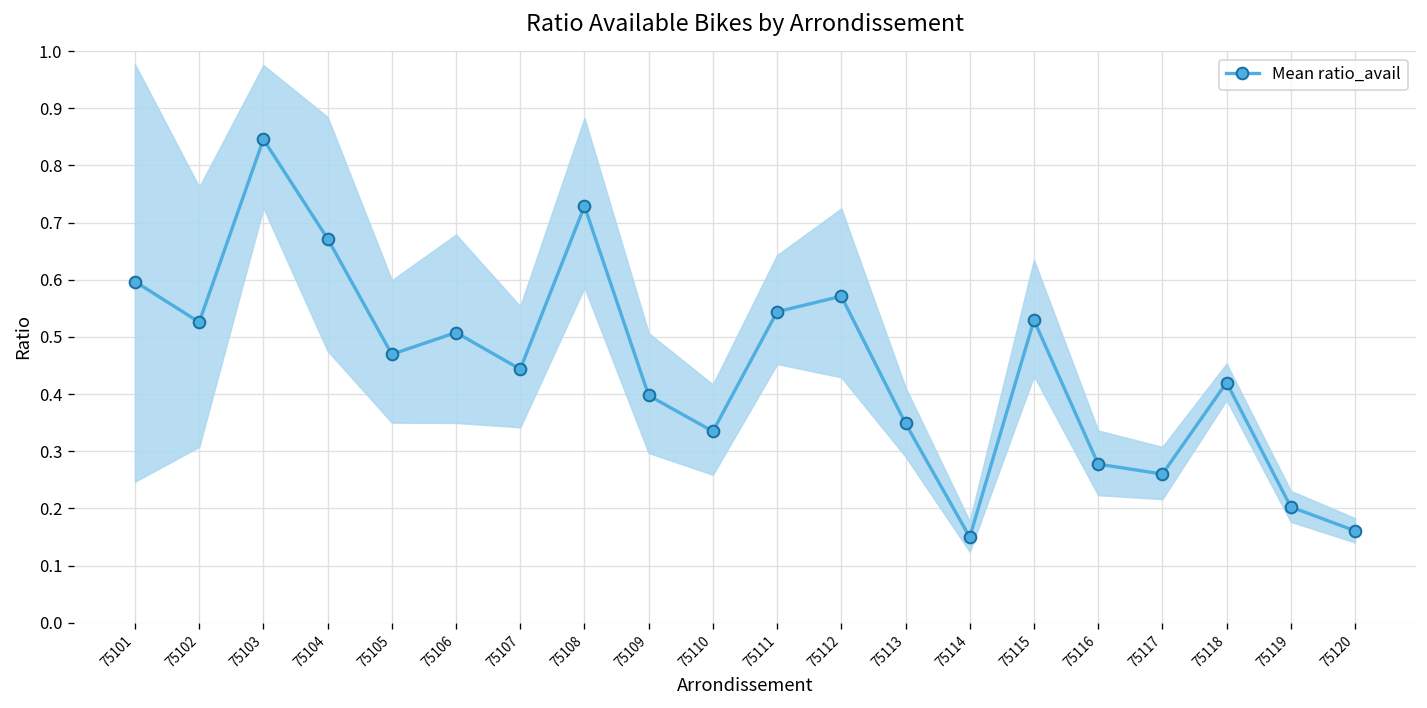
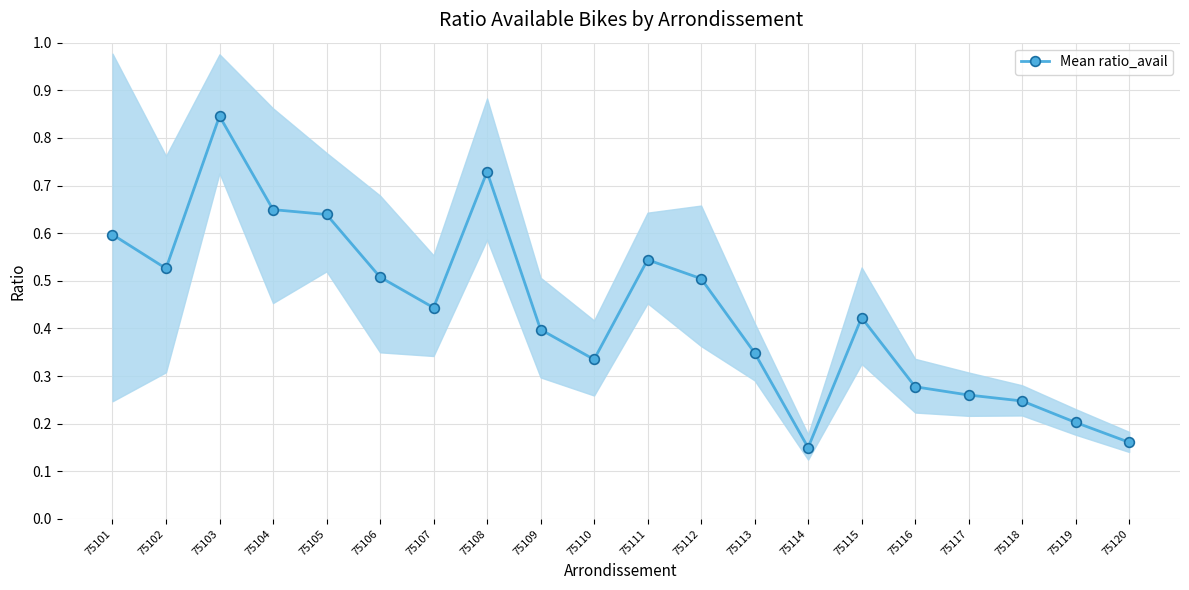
  {
    "Mean ratio_avail": {
      "75101": 0.60,
      "75102": 0.53,
      "75103": 0.85,
-     "75104": 0.67,
-     "75105": 0.47,
+     "75104": 0.65,
+     "75105": 0.64,
      "75106": 0.51,
      "75107": 0.44,
      "75108": 0.73,
      "75109": 0.40,
      "75110": 0.33,
      "75111": 0.54,
-     "75112": 0.57,
+     "75112": 0.50,
      "75113": 0.35,
      "75114": 0.15,
-     "75115": 0.53,
+     "75115": 0.42,
      "75116": 0.28,
      "75117": 0.26,
-     "75118": 0.42,
+     "75118": 0.25,
      "75119": 0.20,
      "75120": 0.16
    }
  }
